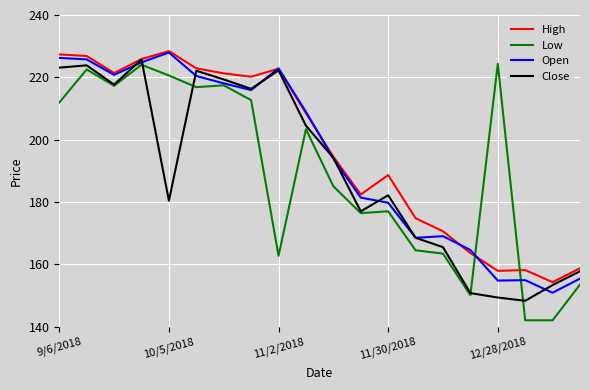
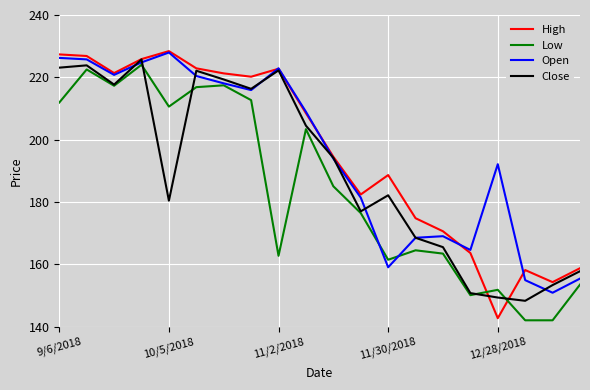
  {
    "High": {
      "9/6/2018": 227,
      "11/30/2018": 189,
-     "12/28/2018": 158
+     "12/28/2018": 143
    },
    "Low": {
      "9/6/2018": 212,
-     "10/5/2018": 221,
+     "10/5/2018": 211,
      "11/2/2018": 163,
-     "11/30/2018": 177,
-     "12/28/2018": 224
+     "11/30/2018": 161,
+     "12/28/2018": 152
    },
    "Open": {
      "9/6/2018": 226,
-     "11/30/2018": 180,
-     "12/28/2018": 155
+     "11/30/2018": 159,
+     "12/28/2018": 192
    },
    "Close": {
      "9/6/2018": 223,
      "10/5/2018": 180,
      "11/30/2018": 182,
      "12/28/2018": 149
    }
  }
